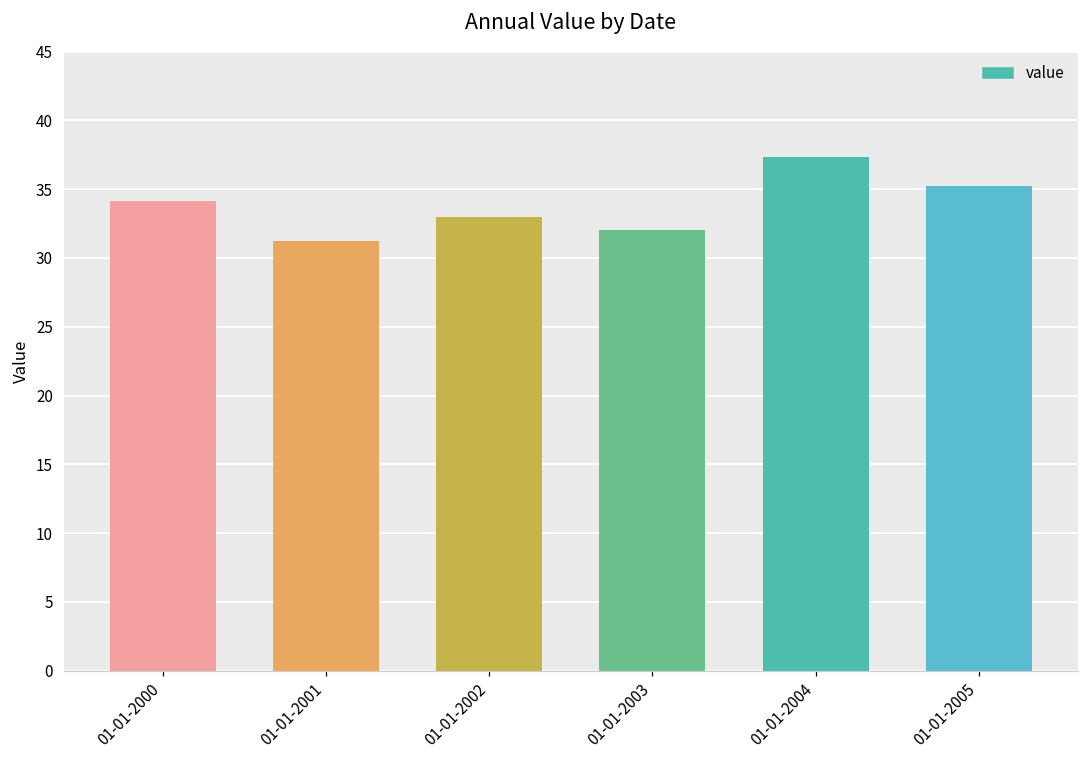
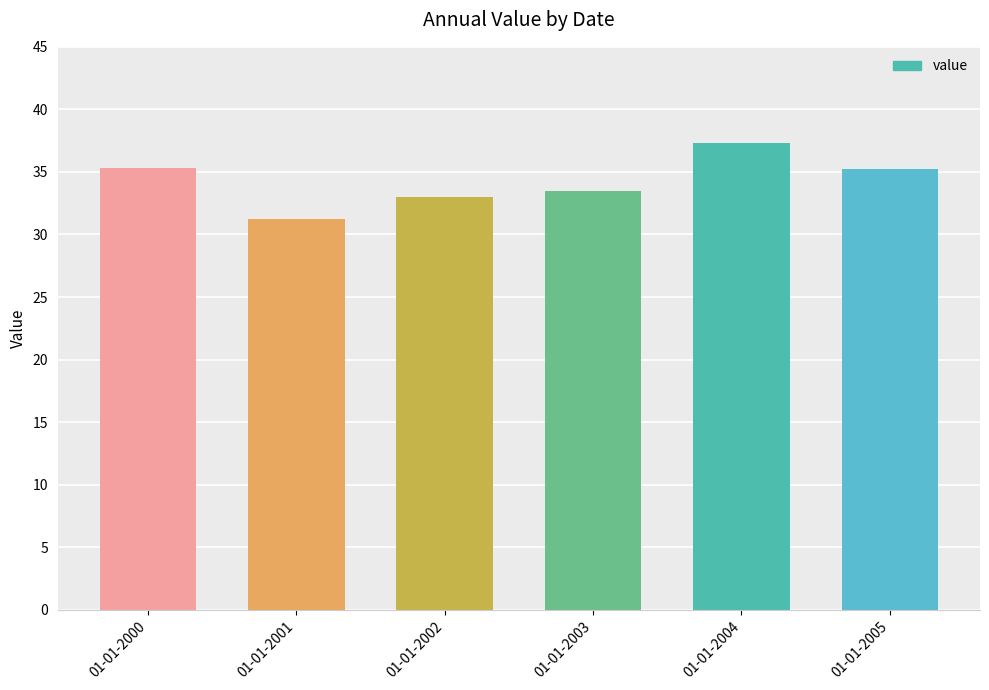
  {
-   "01-01-2000": 34.1,
+   "01-01-2000": 35.3,
    "01-01-2001": 31.3,
    "01-01-2002": 33.0,
-   "01-01-2003": 32.1,
+   "01-01-2003": 33.5,
    "01-01-2004": 37.3,
    "01-01-2005": 35.2
  }
